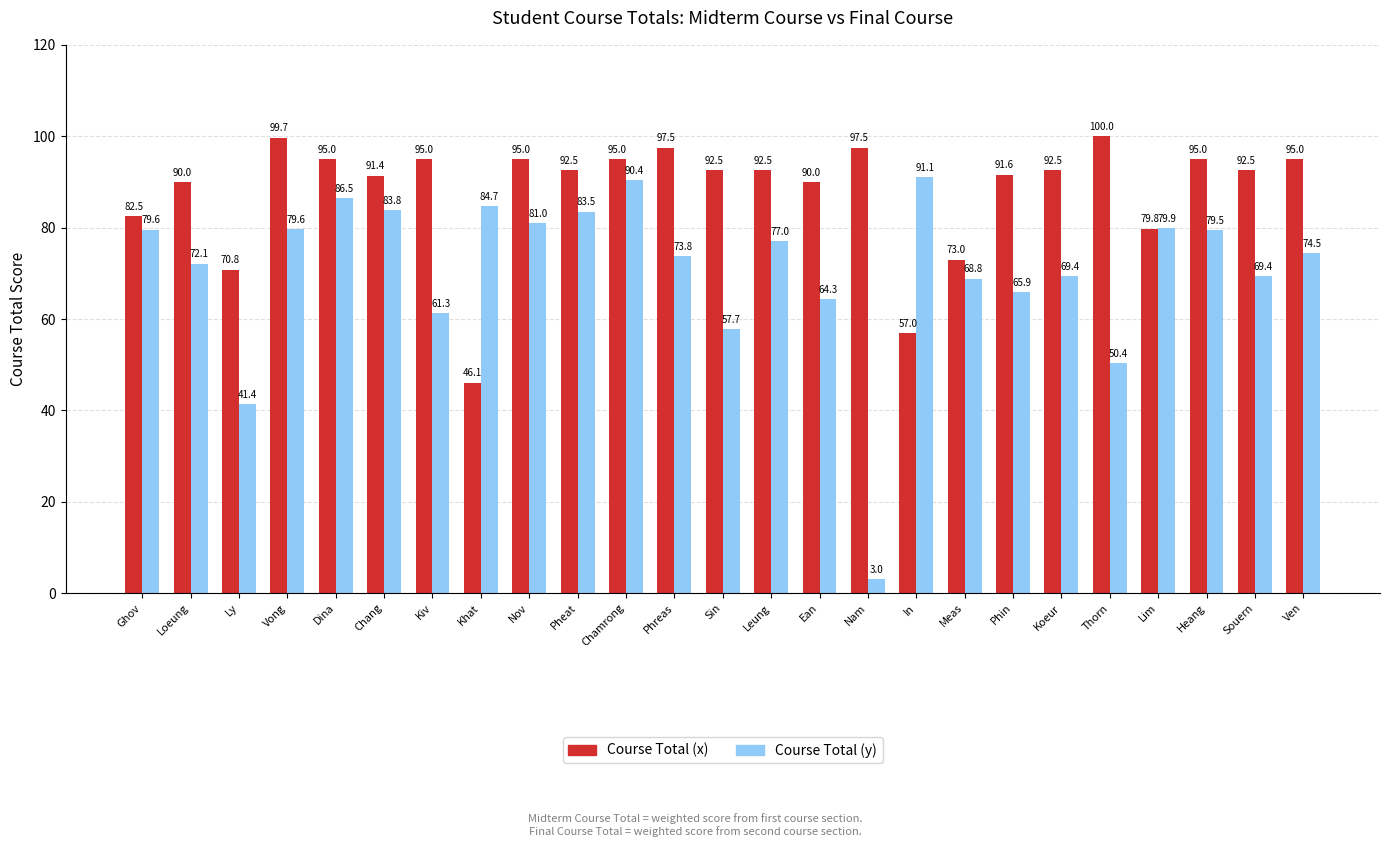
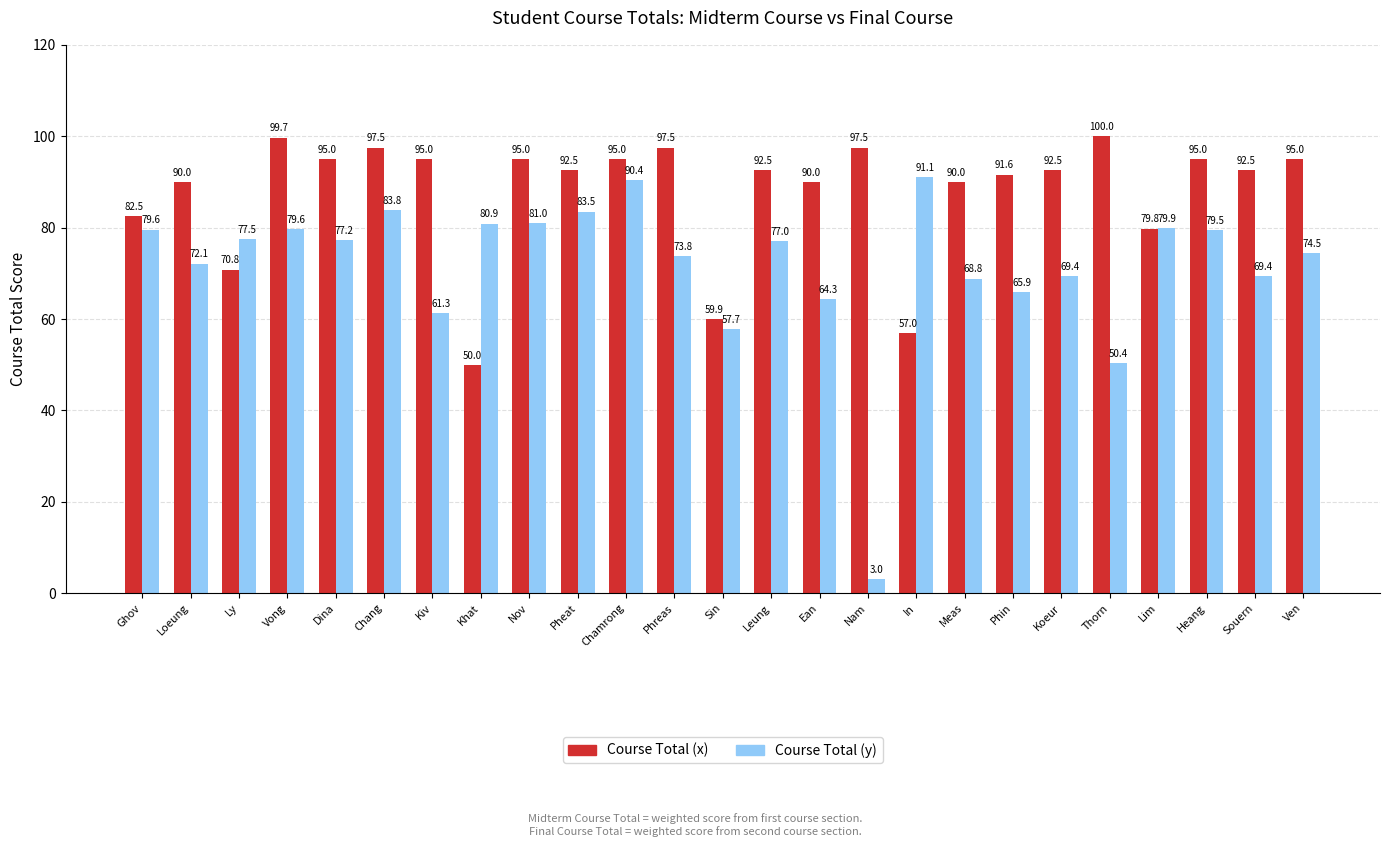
  {
    "Course Total (x)": {
      "Ghov": 82.5,
      "Loeung": 90.0,
      "Ly": 70.8,
      "Vong": 99.7,
      "Dina": 95.0,
-     "Chang": 91.4,
+     "Chang": 97.5,
      "Kiv": 95.0,
-     "Khat": 46.1,
+     "Khat": 50.0,
      "Nov": 95.0,
      "Pheat": 92.5,
      "Chamrong": 95.0,
      "Phreas": 97.5,
-     "Sin": 92.5,
+     "Sin": 59.9,
      "Leung": 92.5,
      "Ean": 90.0,
      "Nam": 97.5,
      "In": 57.0,
-     "Meas": 73.0,
+     "Meas": 90.0,
      "Phin": 91.6,
      "Koeur": 92.5,
      "Thorn": 100.0,
      "Lim": 79.8,
      "Heang": 95.0,
      "Souern": 92.5,
      "Ven": 95.0
    },
    "Course Total (y)": {
      "Ghov": 79.6,
      "Loeung": 72.1,
-     "Ly": 41.4,
+     "Ly": 77.5,
      "Vong": 79.6,
-     "Dina": 86.5,
+     "Dina": 77.2,
      "Chang": 83.8,
      "Kiv": 61.3,
-     "Khat": 84.7,
+     "Khat": 80.9,
      "Nov": 81.0,
      "Pheat": 83.5,
      "Chamrong": 90.4,
      "Phreas": 73.8,
      "Sin": 57.7,
      "Leung": 77.0,
      "Ean": 64.3,
      "Nam": 3.0,
      "In": 91.1,
      "Meas": 68.8,
      "Phin": 65.9,
      "Koeur": 69.4,
      "Thorn": 50.4,
      "Lim": 79.9,
      "Heang": 79.5,
      "Souern": 69.4,
      "Ven": 74.5
    }
  }
